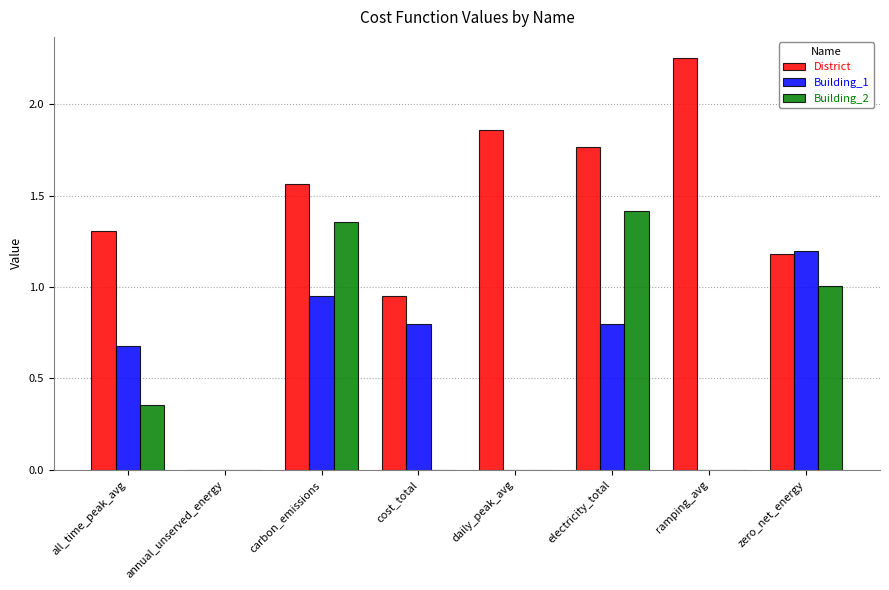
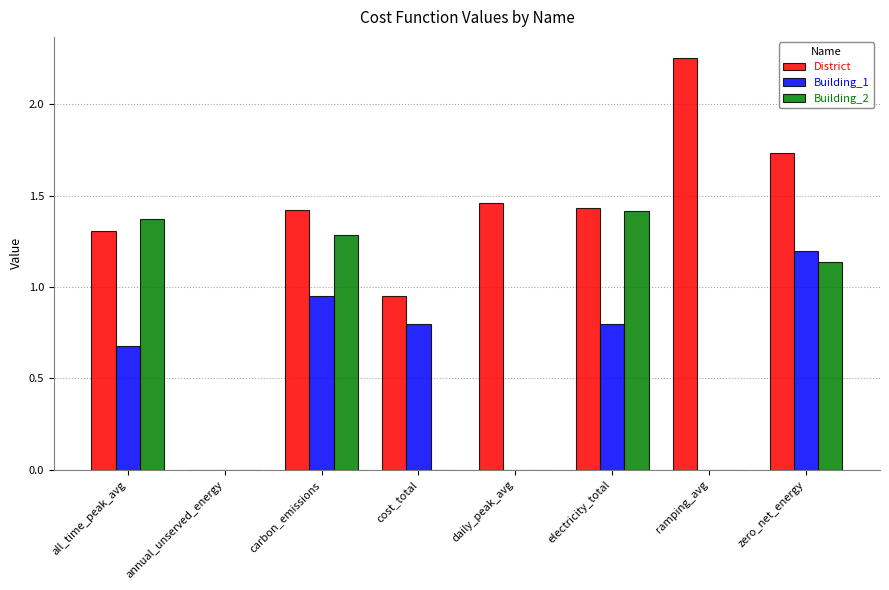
  {
    "District": {
      "all_time_peak_avg": 1.30,
      "annual_unserved_energy": 0.00,
-     "carbon_emissions": 1.56,
+     "carbon_emissions": 1.42,
      "cost_total": 0.95,
-     "daily_peak_avg": 1.86,
-     "electricity_total": 1.76,
+     "daily_peak_avg": 1.46,
+     "electricity_total": 1.43,
      "ramping_avg": 2.25,
-     "zero_net_energy": 1.18
+     "zero_net_energy": 1.73
    },
    "Building_1": {
      "all_time_peak_avg": 0.68,
      "annual_unserved_energy": 0.00,
      "carbon_emissions": 0.95,
      "cost_total": 0.80,
      "daily_peak_avg": 0.00,
      "electricity_total": 0.80,
      "ramping_avg": 0.00,
      "zero_net_energy": 1.19
    },
    "Building_2": {
-     "all_time_peak_avg": 0.36,
+     "all_time_peak_avg": 1.37,
      "annual_unserved_energy": 0.00,
-     "carbon_emissions": 1.36,
+     "carbon_emissions": 1.28,
      "cost_total": 0.00,
      "daily_peak_avg": 0.00,
      "electricity_total": 1.42,
      "ramping_avg": 0.00,
-     "zero_net_energy": 1.01
+     "zero_net_energy": 1.14
    }
  }
